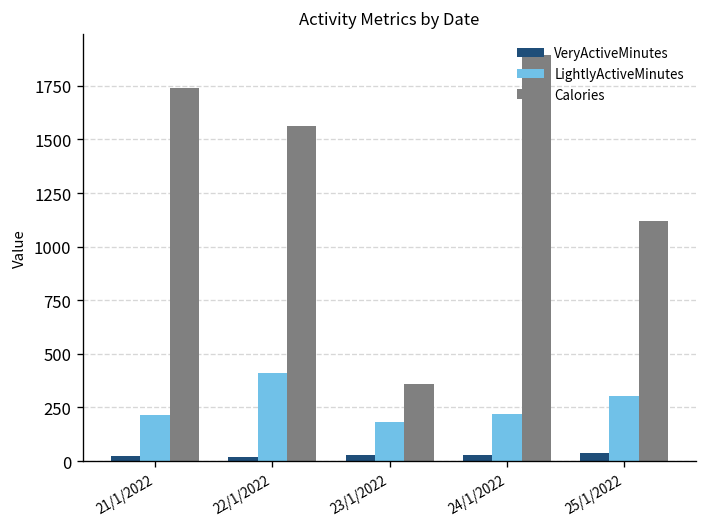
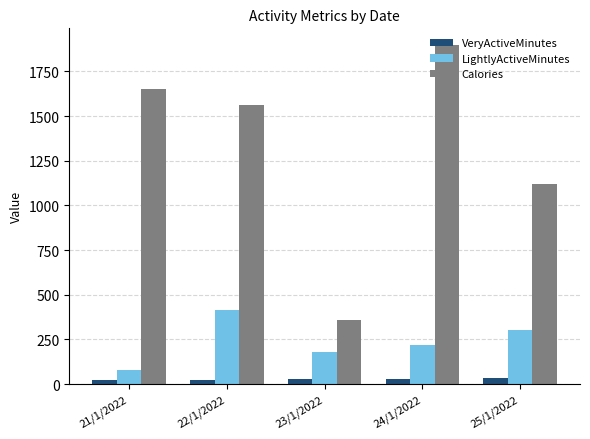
  {
    "VeryActiveMinutes": {
      "21/1/2022": 30,
      "22/1/2022": 20,
      "23/1/2022": 30,
      "24/1/2022": 30,
      "25/1/2022": 40
    },
    "LightlyActiveMinutes": {
-     "21/1/2022": 220,
+     "21/1/2022": 80,
      "22/1/2022": 410,
      "23/1/2022": 180,
      "24/1/2022": 220,
      "25/1/2022": 300
    },
    "Calories": {
-     "21/1/2022": 1740,
+     "21/1/2022": 1650,
      "22/1/2022": 1560,
      "23/1/2022": 360,
      "24/1/2022": 1900,
      "25/1/2022": 1120
    }
  }
